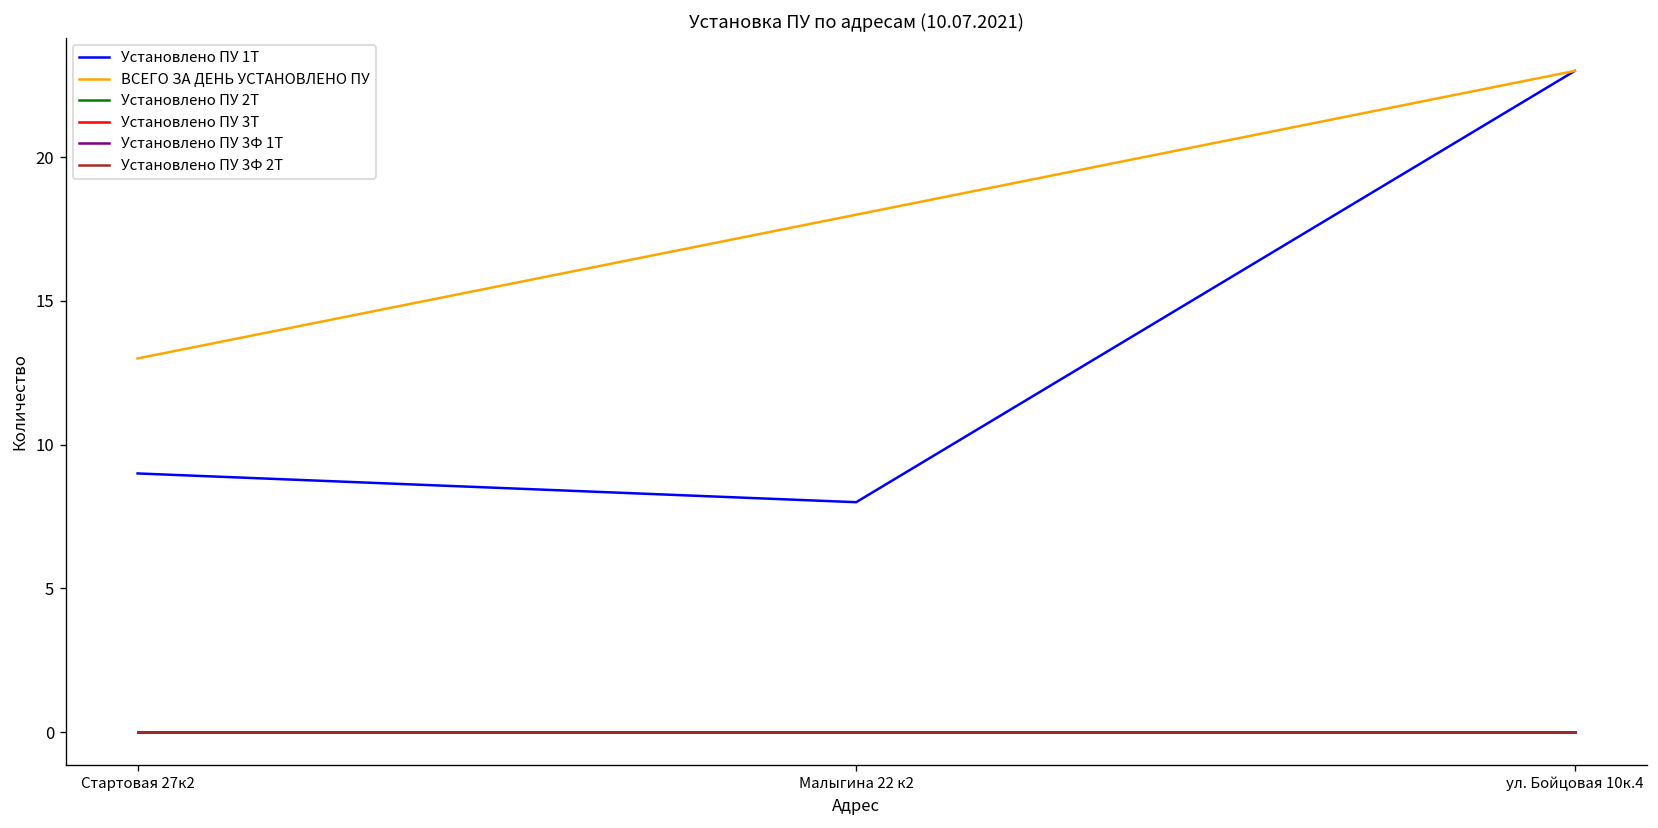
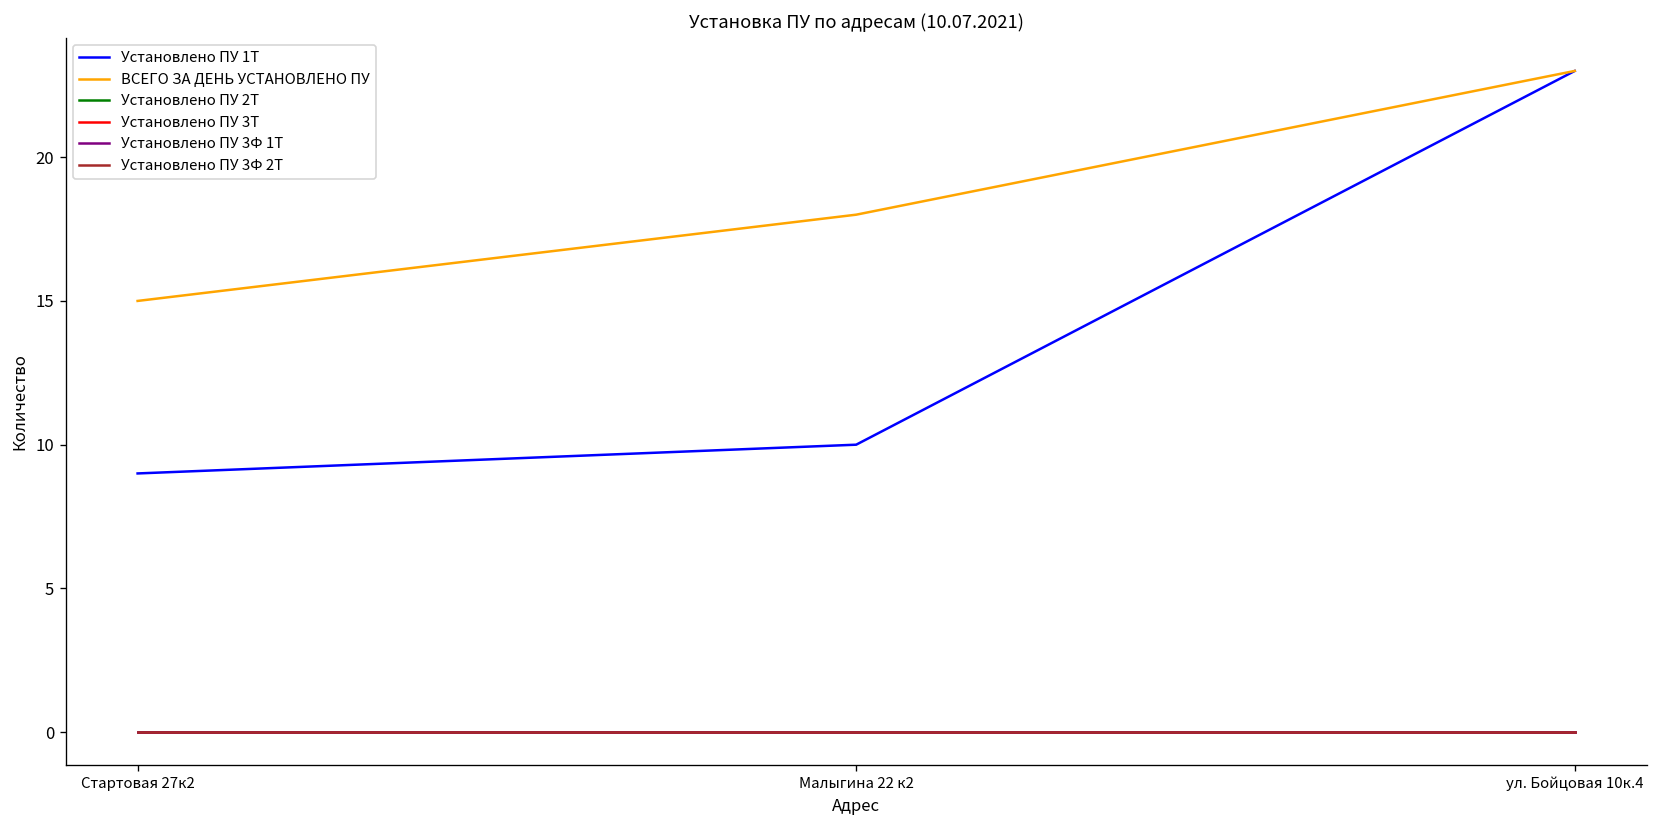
  {
    "Установлено ПУ 1Т": {
      "Стартовая 27к2": 9,
-     "Малыгина 22 к2": 8
+     "Малыгина 22 к2": 10
    },
    "ВСЕГО ЗА ДЕНЬ УСТАНОВЛЕНО ПУ": {
-     "Стартовая 27к2": 13,
+     "Стартовая 27к2": 15,
      "Малыгина 22 к2": 18
    },
    "Установлено ПУ 3Ф 2Т": {
      "Стартовая 27к2": 0,
      "Малыгина 22 к2": 0,
      "ул. Бойцовая 10к.4": 0
    }
  }
